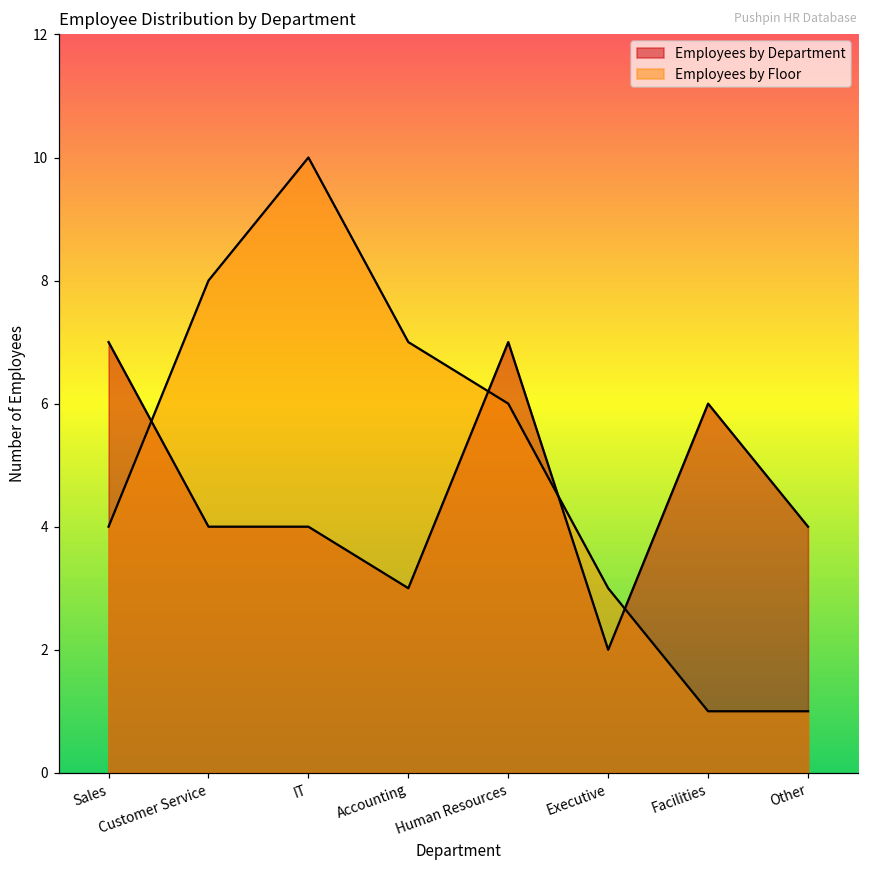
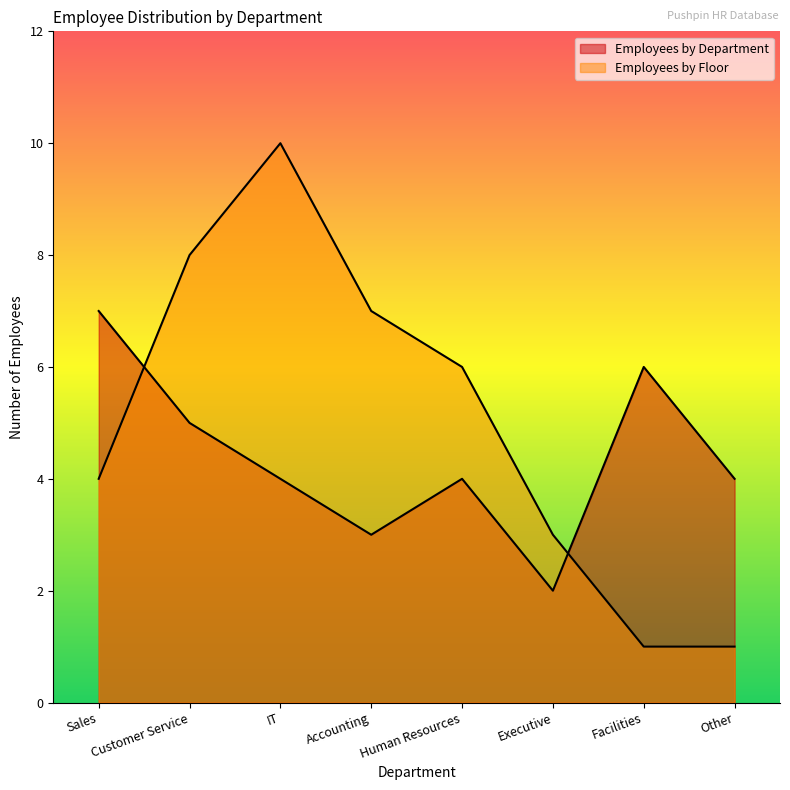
  {
    "Employees by Department": {
      "Sales": 7,
-     "Customer Service": 4,
+     "Customer Service": 5,
      "IT": 4,
      "Accounting": 3,
-     "Human Resources": 7,
+     "Human Resources": 4,
      "Executive": 2,
      "Facilities": 6,
      "Other": 4
    },
    "Employees by Floor": {
      "Sales": 4,
      "Customer Service": 8,
      "IT": 10,
      "Accounting": 7,
      "Human Resources": 6,
      "Executive": 3,
      "Facilities": 1,
      "Other": 1
    }
  }
